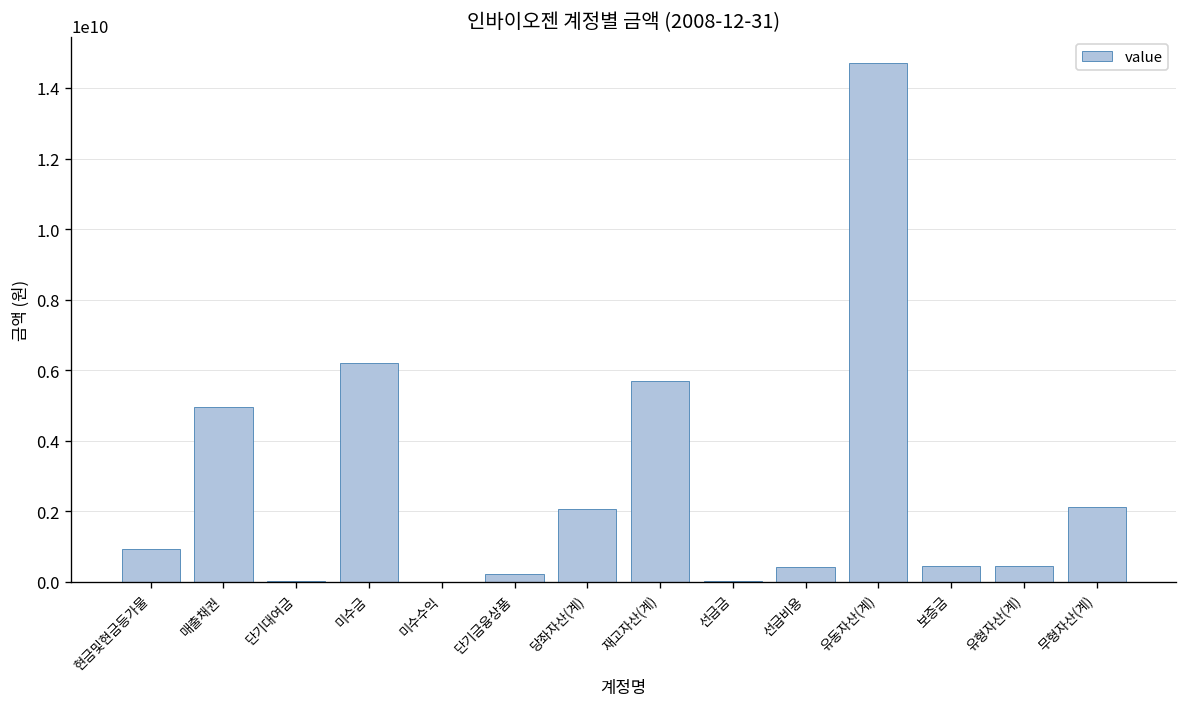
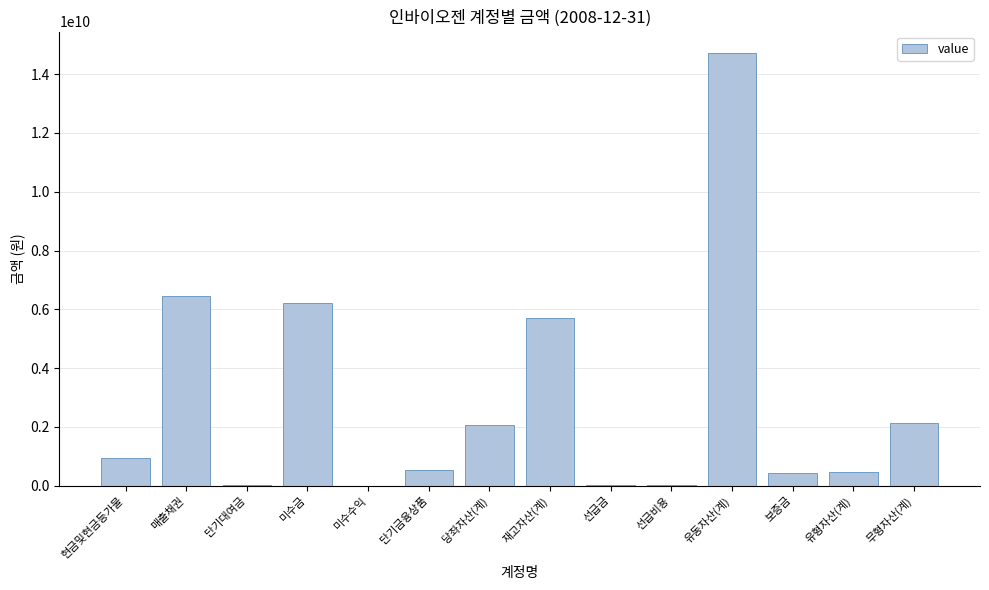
  {
    "현금및현금등가물": 900000000,
-   "매출채권": 5000000000,
+   "매출채권": 6400000000,
    "미수금": 6200000000,
-   "단기금융상품": 200000000,
+   "단기금융상품": 500000000,
    "당좌자산(계)": 2100000000,
    "재고자산(계)": 5700000000,
-   "선급비용": 400000000,
+   "선급비용": 0,
    "유동자산(계)": 14700000000,
    "보증금": 400000000,
    "유형자산(계)": 400000000,
    "무형자산(계)": 2100000000
  }
